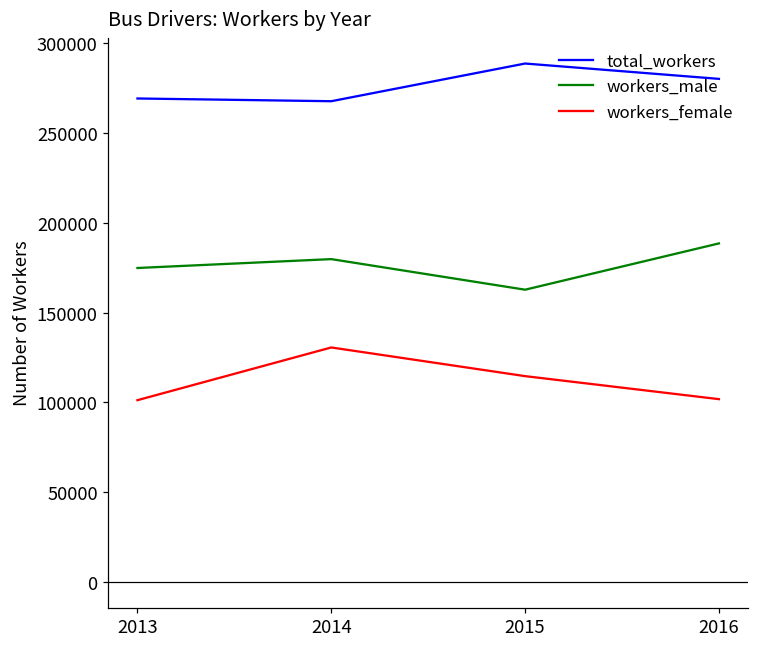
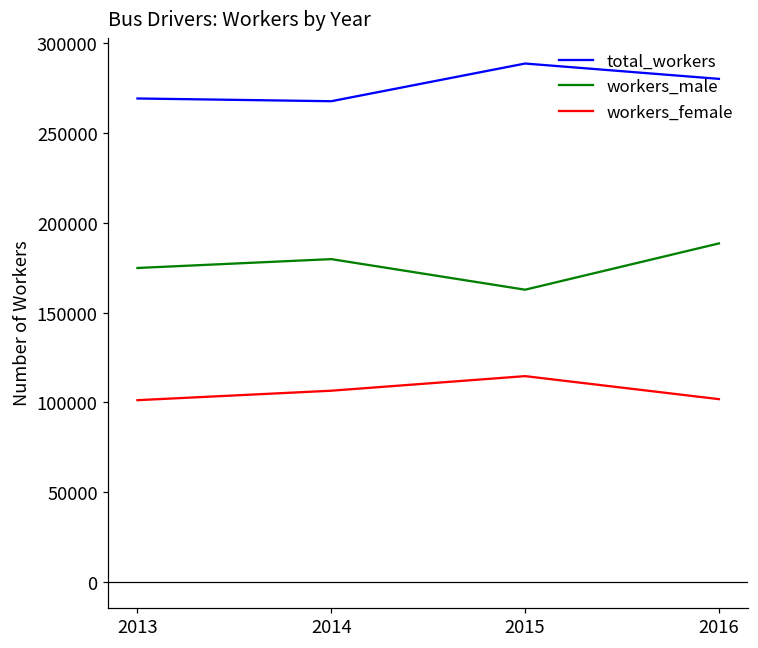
  {
    "total_workers": {
      "2013": 269000,
      "2014": 268000,
      "2015": 289000,
      "2016": 280000
    },
    "workers_male": {
      "2013": 175000,
      "2014": 180000,
      "2015": 163000,
      "2016": 189000
    },
    "workers_female": {
      "2013": 101000,
-     "2014": 131000,
+     "2014": 106000,
      "2015": 115000,
      "2016": 102000
    }
  }
